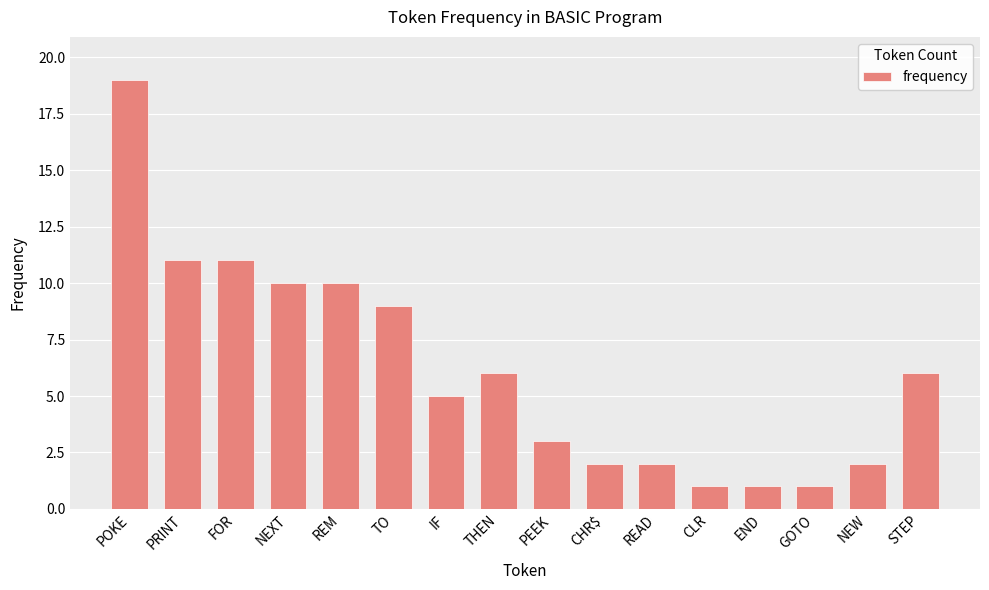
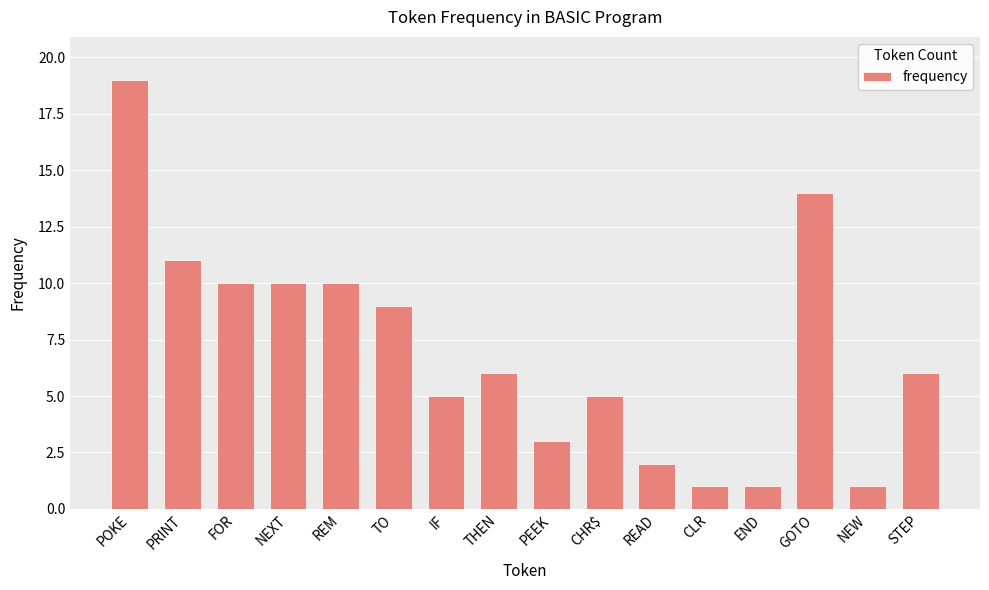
  {
    "POKE": 19,
    "PRINT": 11,
-   "FOR": 11,
+   "FOR": 10,
    "NEXT": 10,
    "REM": 10,
    "TO": 9,
    "IF": 5,
    "THEN": 6,
    "PEEK": 3,
-   "CHR$": 2,
+   "CHR$": 5,
    "READ": 2,
    "CLR": 1,
    "END": 1,
-   "GOTO": 1,
-   "NEW": 2,
+   "GOTO": 14,
+   "NEW": 1,
    "STEP": 6
  }
